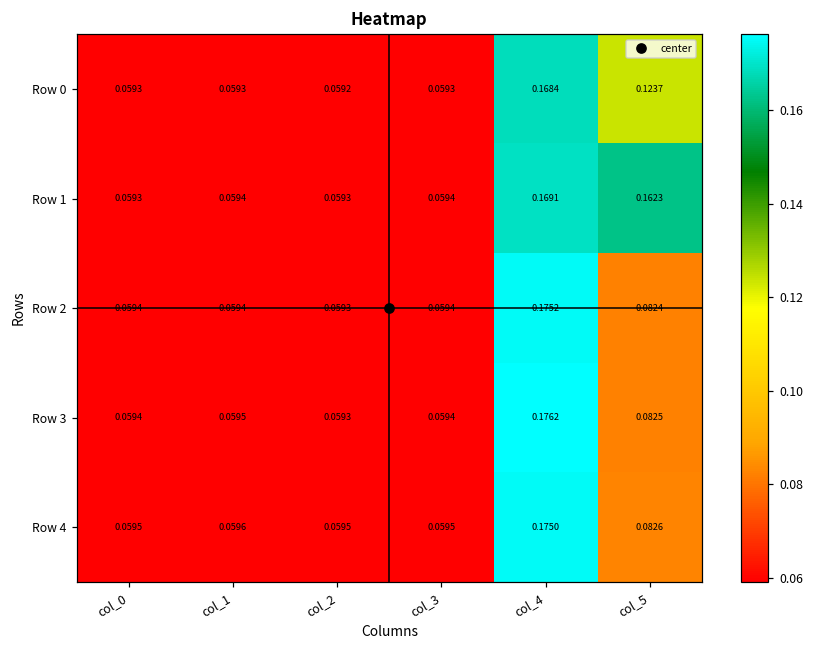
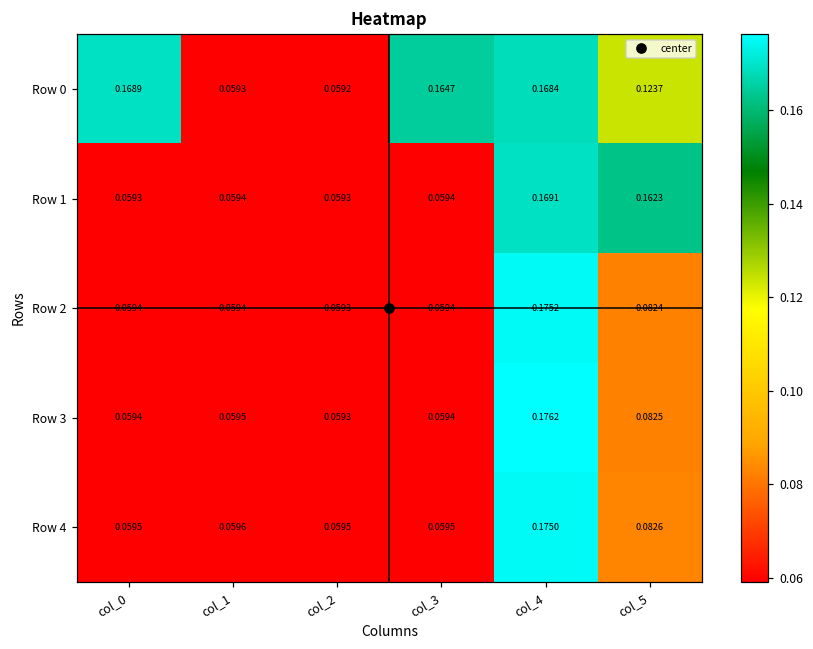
  {
    "Row 0": {
-     "col_0": 0.0593,
+     "col_0": 0.1689,
      "col_1": 0.0593,
      "col_2": 0.0592,
-     "col_3": 0.0593,
+     "col_3": 0.1647,
      "col_4": 0.1684,
      "col_5": 0.1237
    },
    "Row 1": {
      "col_0": 0.0593,
      "col_1": 0.0594,
      "col_2": 0.0593,
      "col_3": 0.0594,
      "col_4": 0.1691,
      "col_5": 0.1623
    },
    "Row 2": {
      "col_0": 0.0594,
      "col_1": 0.0594,
      "col_2": 0.0593,
      "col_3": 0.0594,
      "col_4": 0.1752,
      "col_5": 0.0824
    },
    "Row 3": {
      "col_0": 0.0594,
      "col_1": 0.0595,
      "col_2": 0.0593,
      "col_3": 0.0594,
      "col_4": 0.1762,
      "col_5": 0.0825
    },
    "Row 4": {
      "col_0": 0.0595,
      "col_1": 0.0596,
      "col_2": 0.0595,
      "col_3": 0.0595,
      "col_4": 0.1750,
      "col_5": 0.0826
    }
  }
